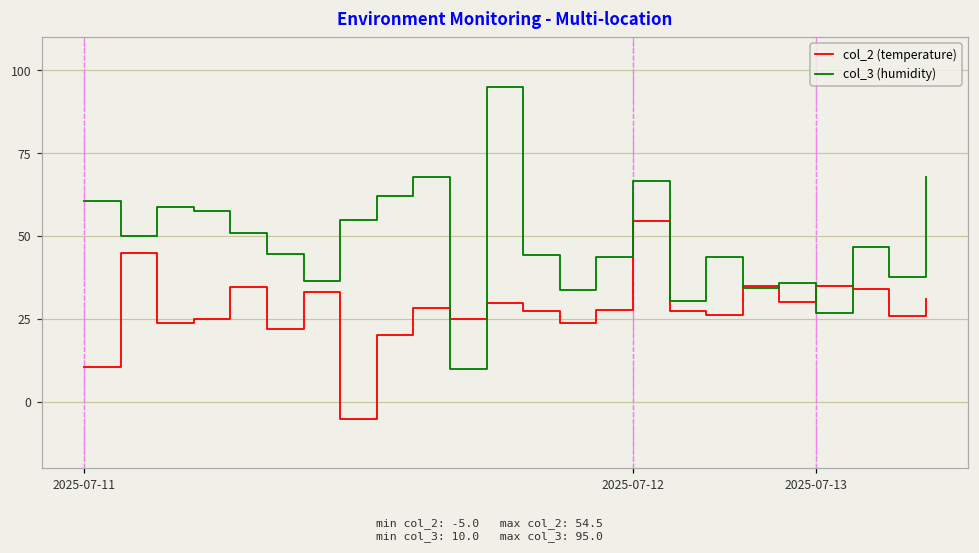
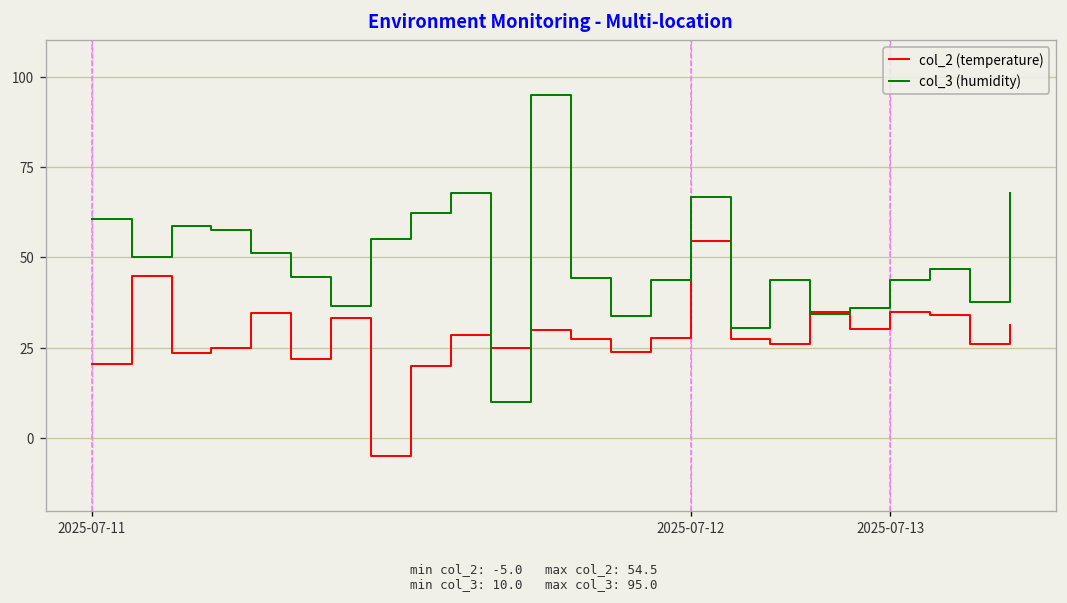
  {
    "col_2 (temperature)": {
-     "2025-07-11": 11,
+     "2025-07-11": 21,
      "2025-07-12": 55,
      "2025-07-13": 35
    },
    "col_3 (humidity)": {
      "2025-07-11": 61,
      "2025-07-12": 67,
-     "2025-07-13": 27
+     "2025-07-13": 44
    }
  }
